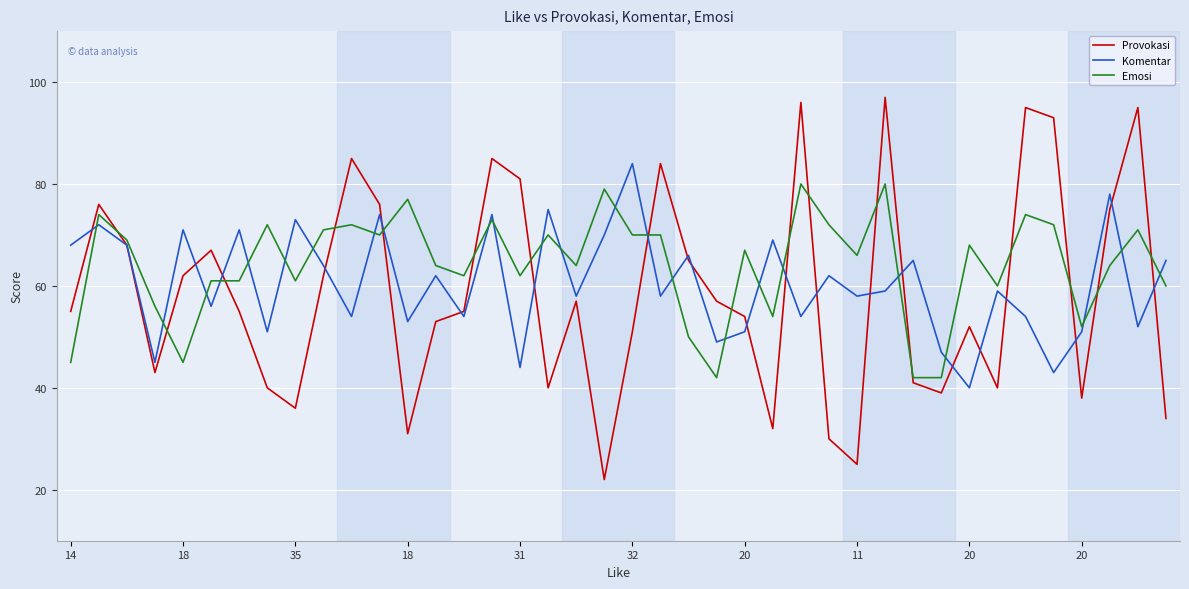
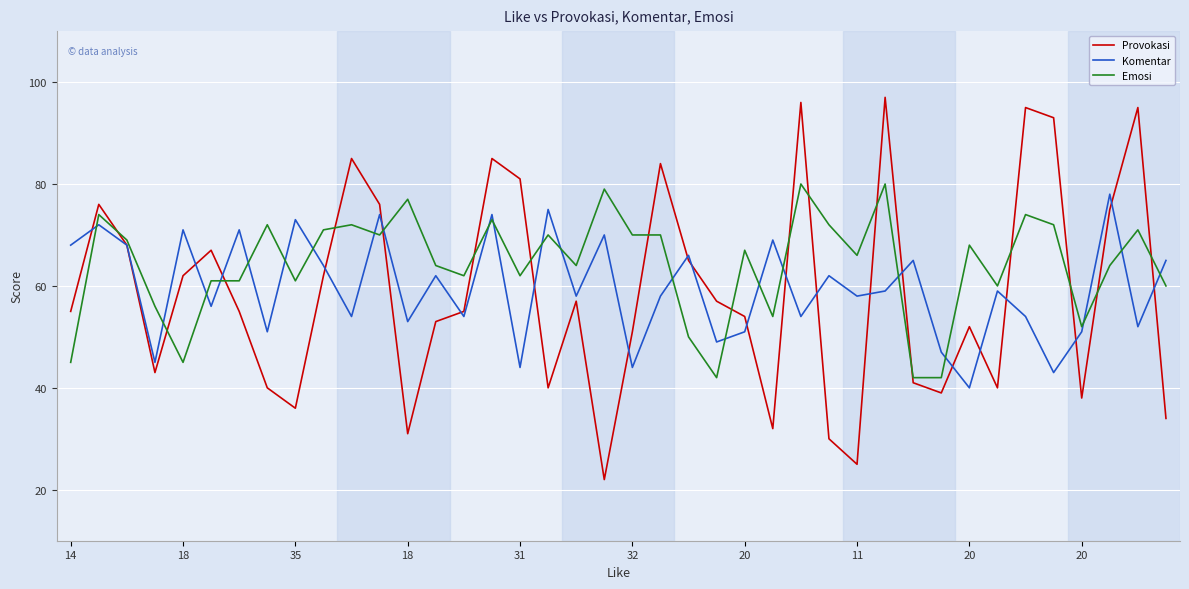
  {
    "Provokasi": {
      "32": 51
    },
    "Komentar": {
-     "32": 84
+     "32": 44
    },
    "Emosi": {
      "32": 70
    }
  }
